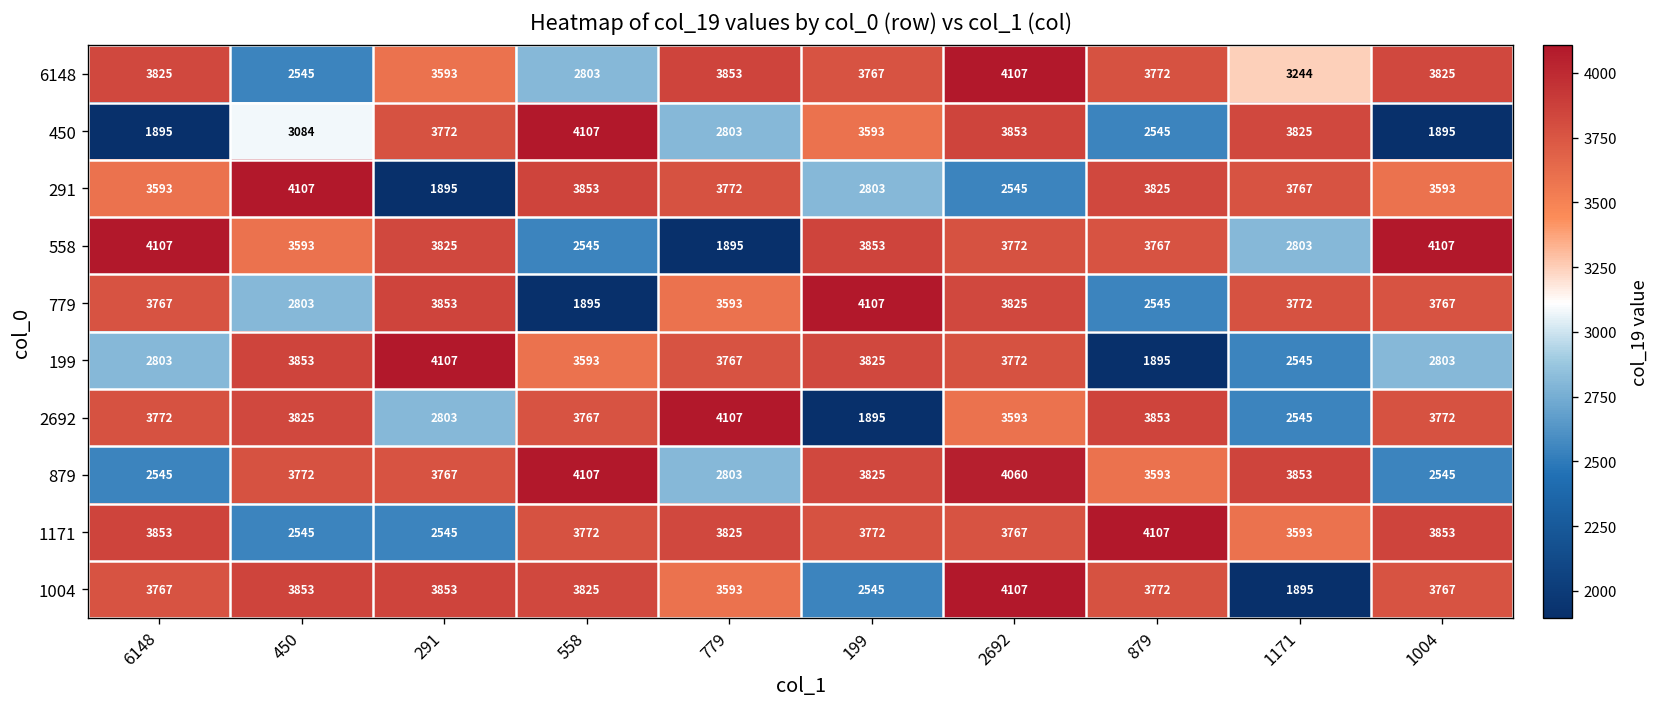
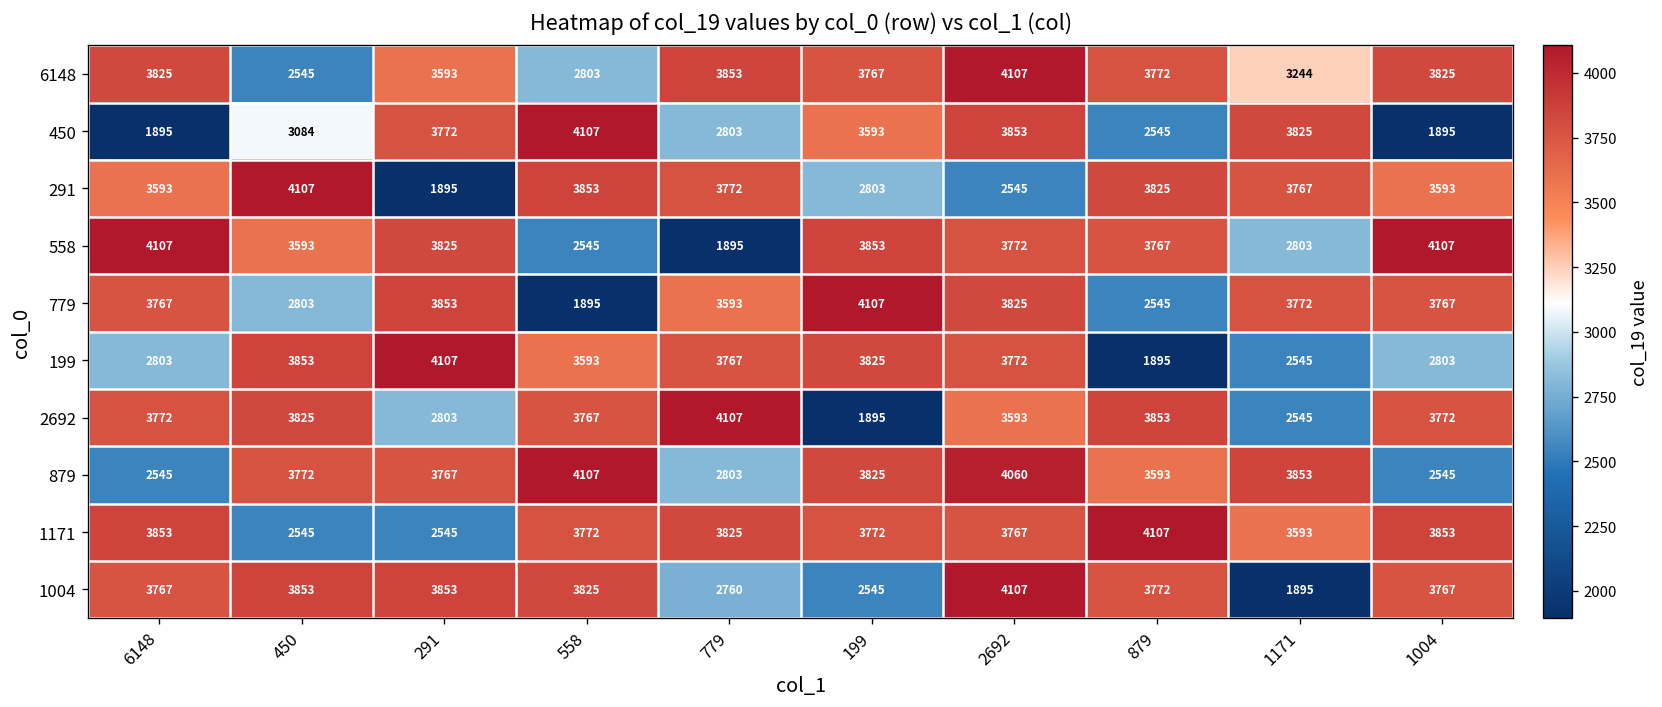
  {
    "6148": {
      "6148": 3825,
      "450": 2545,
      "291": 3593,
      "558": 2803,
      "779": 3853,
      "199": 3767,
      "2692": 4107,
      "879": 3772,
      "1171": 3244,
      "1004": 3825
    },
    "450": {
      "6148": 1895,
      "450": 3084,
      "291": 3772,
      "558": 4107,
      "779": 2803,
      "199": 3593,
      "2692": 3853,
      "879": 2545,
      "1171": 3825,
      "1004": 1895
    },
    "291": {
      "6148": 3593,
      "450": 4107,
      "291": 1895,
      "558": 3853,
      "779": 3772,
      "199": 2803,
      "2692": 2545,
      "879": 3825,
      "1171": 3767,
      "1004": 3593
    },
    "558": {
      "6148": 4107,
      "450": 3593,
      "291": 3825,
      "558": 2545,
      "779": 1895,
      "199": 3853,
      "2692": 3772,
      "879": 3767,
      "1171": 2803,
      "1004": 4107
    },
    "779": {
      "6148": 3767,
      "450": 2803,
      "291": 3853,
      "558": 1895,
      "779": 3593,
      "199": 4107,
      "2692": 3825,
      "879": 2545,
      "1171": 3772,
      "1004": 3767
    },
    "199": {
      "6148": 2803,
      "450": 3853,
      "291": 4107,
      "558": 3593,
      "779": 3767,
      "199": 3825,
      "2692": 3772,
      "879": 1895,
      "1171": 2545,
      "1004": 2803
    },
    "2692": {
      "6148": 3772,
      "450": 3825,
      "291": 2803,
      "558": 3767,
      "779": 4107,
      "199": 1895,
      "2692": 3593,
      "879": 3853,
      "1171": 2545,
      "1004": 3772
    },
    "879": {
      "6148": 2545,
      "450": 3772,
      "291": 3767,
      "558": 4107,
      "779": 2803,
      "199": 3825,
      "2692": 4060,
      "879": 3593,
      "1171": 3853,
      "1004": 2545
    },
    "1171": {
      "6148": 3853,
      "450": 2545,
      "291": 2545,
      "558": 3772,
      "779": 3825,
      "199": 3772,
      "2692": 3767,
      "879": 4107,
      "1171": 3593,
      "1004": 3853
    },
    "1004": {
      "6148": 3767,
      "450": 3853,
      "291": 3853,
      "558": 3825,
-     "779": 3593,
+     "779": 2760,
      "199": 2545,
      "2692": 4107,
      "879": 3772,
      "1171": 1895,
      "1004": 3767
    }
  }
